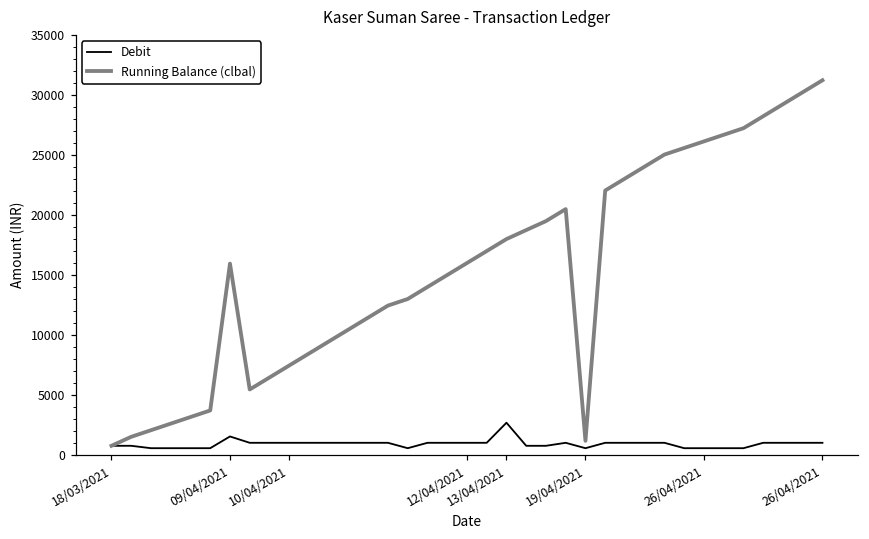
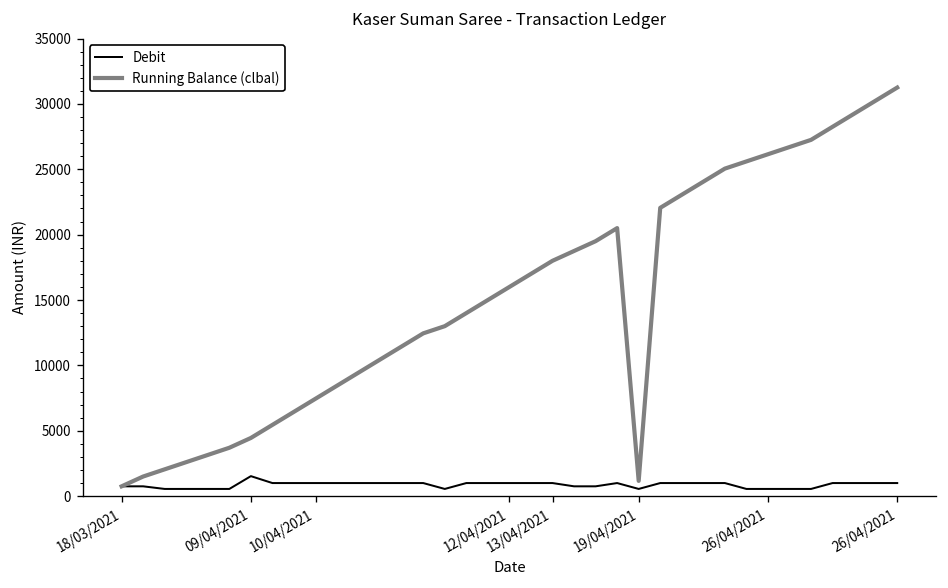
  {
    "Debit": {
      "09/04/2021": 1500,
-     "13/04/2021": 2700,
+     "13/04/2021": 1000,
      "19/04/2021": 600
    },
    "Running Balance (clbal)": {
-     "09/04/2021": 16000,
+     "09/04/2021": 4500,
      "13/04/2021": 18000,
      "19/04/2021": 1200
    }
  }
